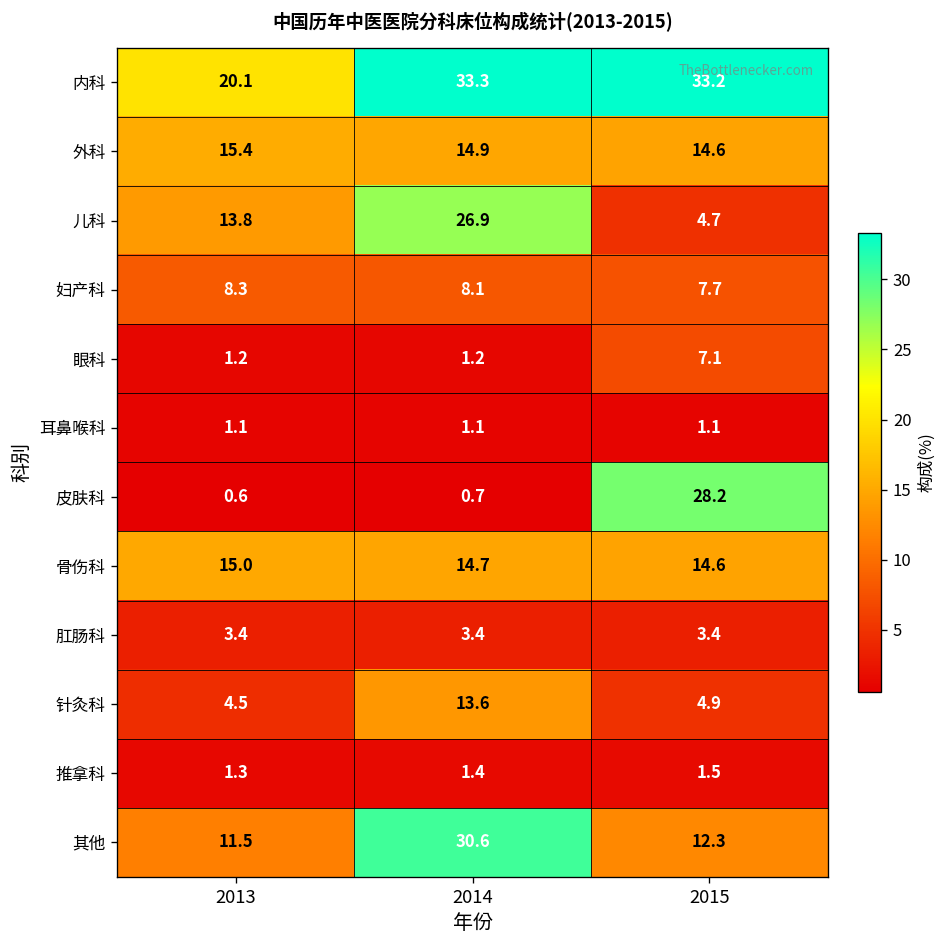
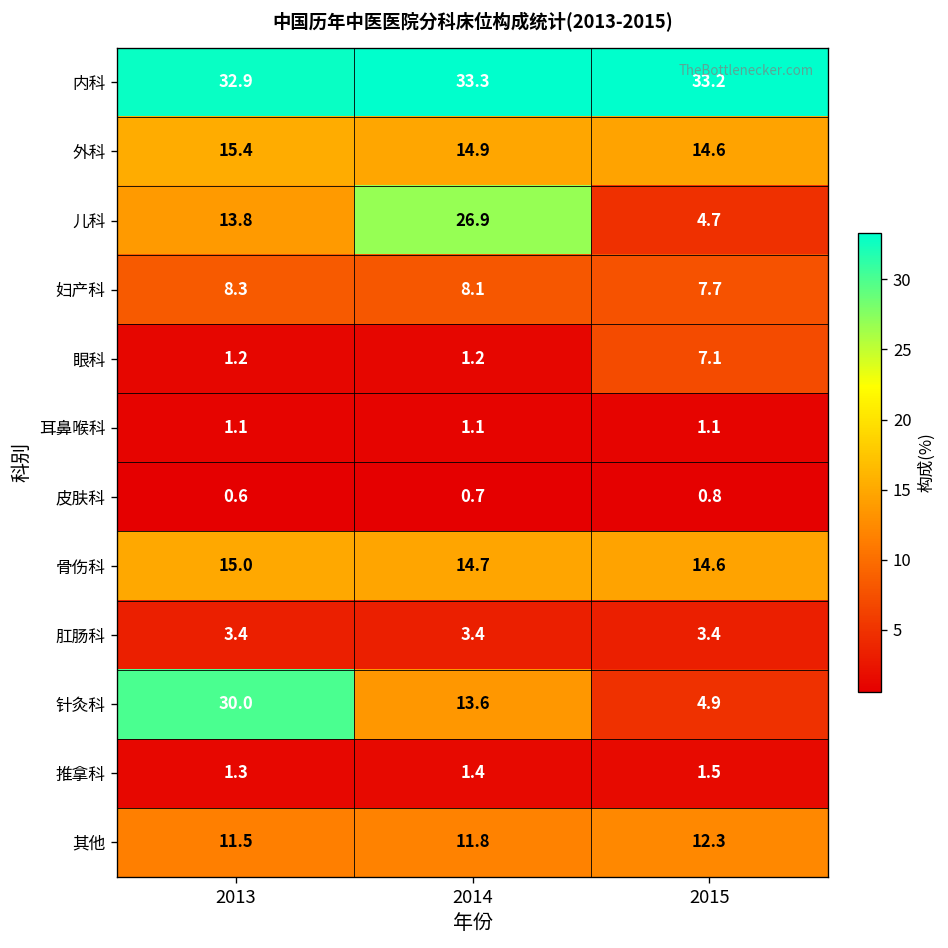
  {
    "内科": {
-     "2013": 20.1,
+     "2013": 32.9,
      "2014": 33.3
    },
    "外科": {
      "2013": 15.4,
      "2014": 14.9,
      "2015": 14.6
    },
    "儿科": {
      "2013": 13.8,
      "2014": 26.9,
      "2015": 4.7
    },
    "妇产科": {
      "2013": 8.3,
      "2014": 8.1,
      "2015": 7.7
    },
    "眼科": {
      "2013": 1.2,
      "2014": 1.2,
      "2015": 7.1
    },
    "耳鼻喉科": {
      "2013": 1.1,
      "2014": 1.1,
      "2015": 1.1
    },
    "皮肤科": {
      "2013": 0.6,
      "2014": 0.7,
-     "2015": 28.2
+     "2015": 0.8
    },
    "骨伤科": {
      "2013": 15.0,
      "2014": 14.7,
      "2015": 14.6
    },
    "肛肠科": {
      "2013": 3.4,
      "2014": 3.4,
      "2015": 3.4
    },
    "针灸科": {
-     "2013": 4.5,
+     "2013": 30.0,
      "2014": 13.6,
      "2015": 4.9
    },
    "推拿科": {
      "2013": 1.3,
      "2014": 1.4,
      "2015": 1.5
    },
    "其他": {
      "2013": 11.5,
-     "2014": 30.6,
+     "2014": 11.8,
      "2015": 12.3
    }
  }
